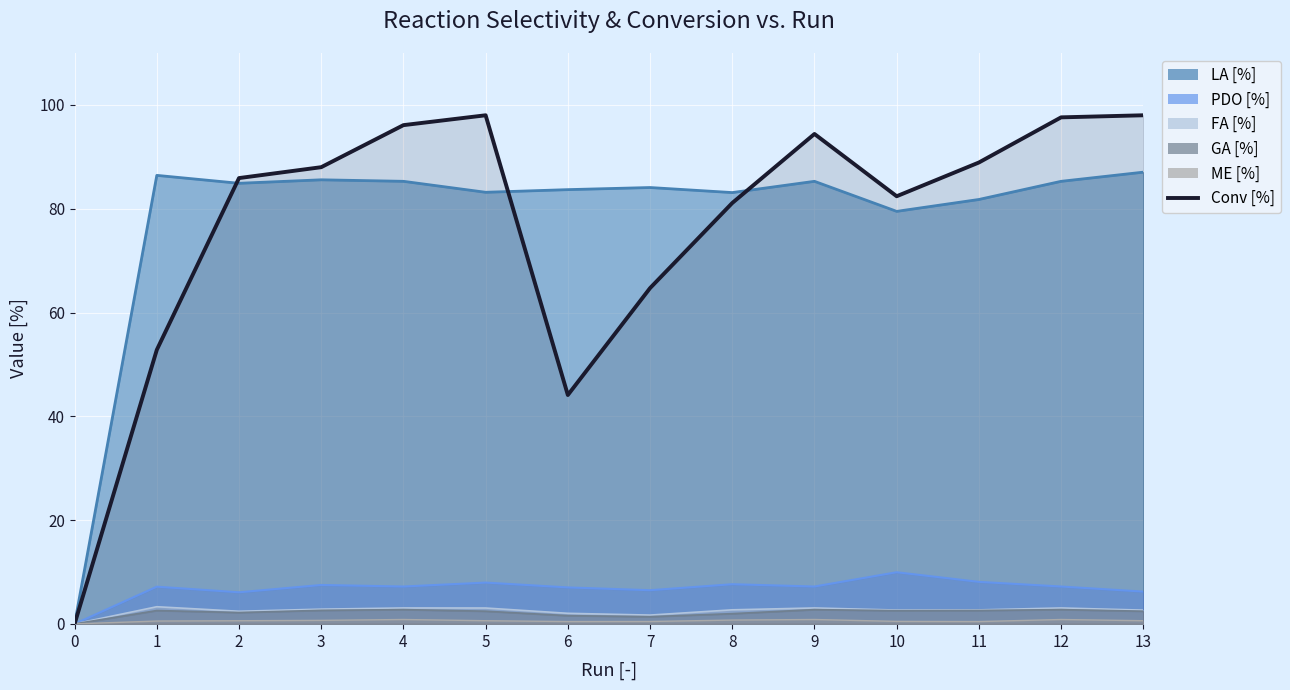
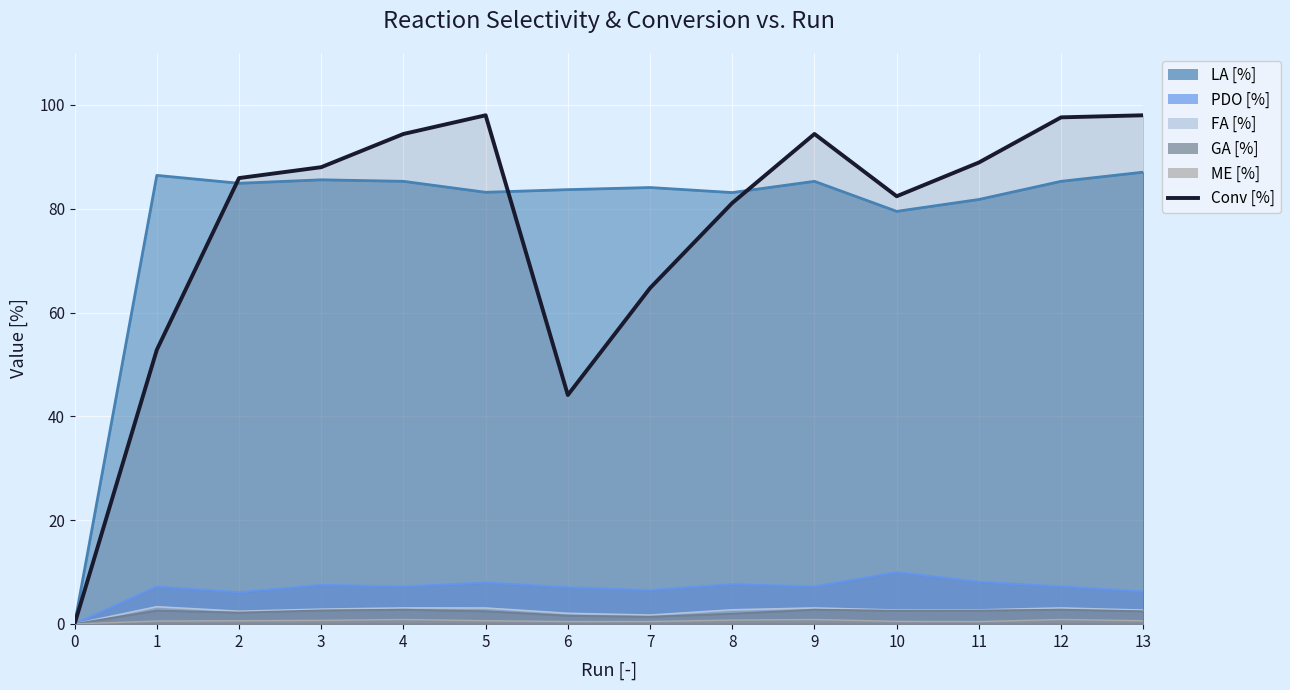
  {
    "Conv [%]": {
      "1": 53,
      "2": 86,
      "3": 88,
-     "4": 96,
+     "4": 94,
      "5": 98,
      "6": 44,
      "7": 65,
      "8": 81,
      "9": 94,
      "10": 82,
      "11": 89,
      "12": 98,
      "13": 98
    }
  }
